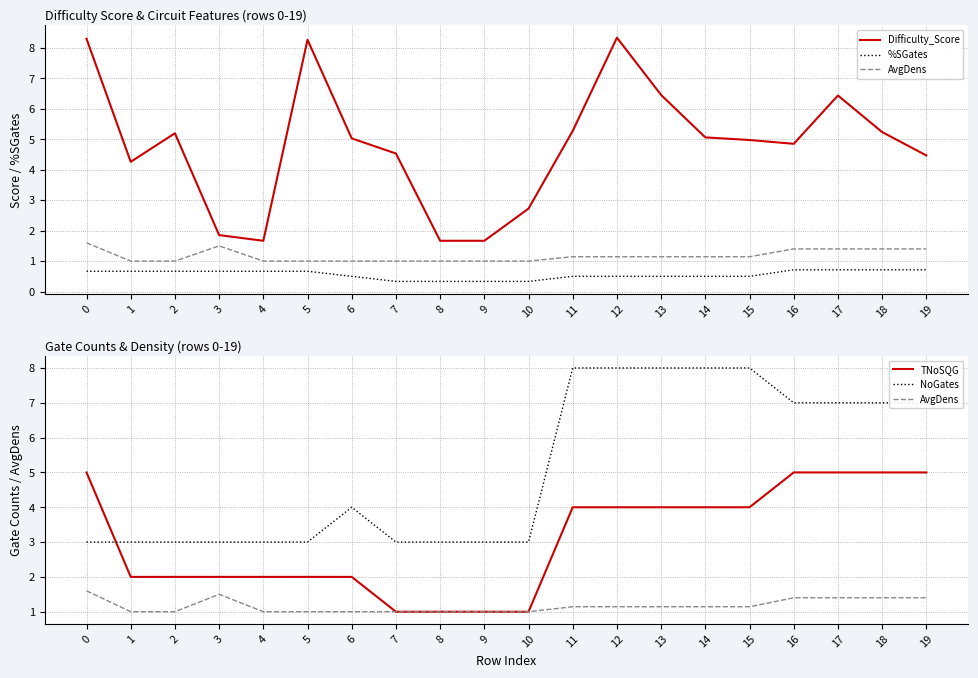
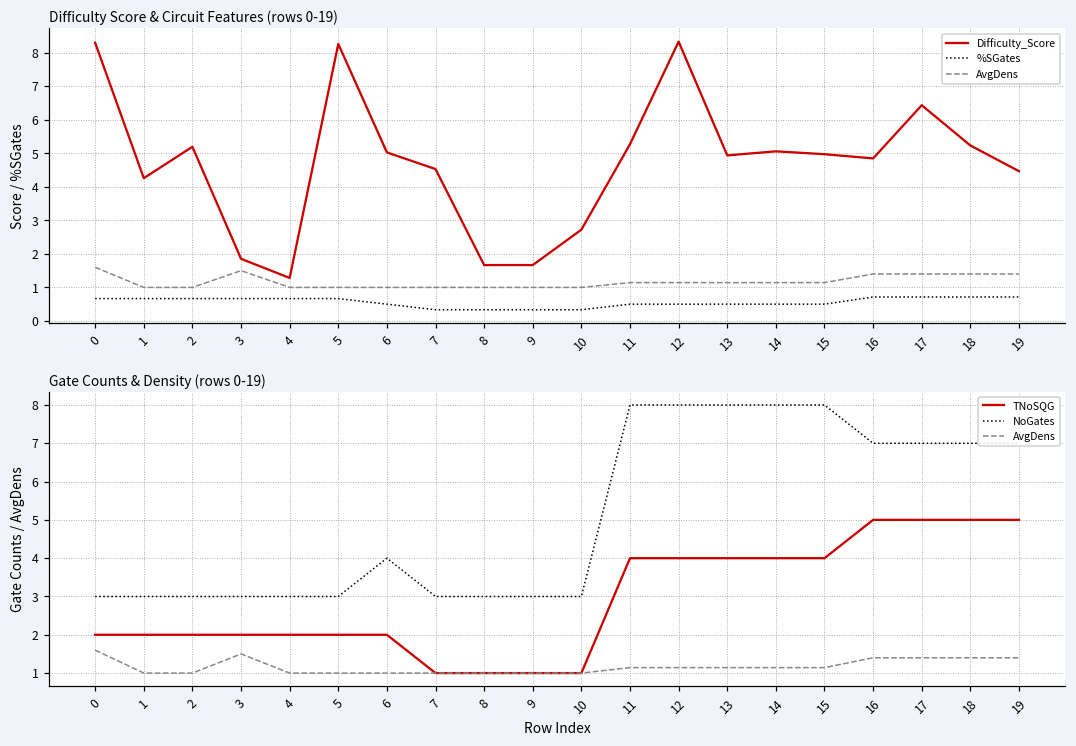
  {
    "Difficulty Score & Circuit Features (rows 0-19)": {
      "Difficulty_Score": {
        "0": 8.3,
        "1": 4.3,
        "2": 5.2,
        "3": 1.9,
-       "4": 1.7,
+       "4": 1.3,
        "5": 8.3,
        "6": 5.0,
        "7": 4.5,
        "8": 1.7,
        "9": 1.7,
        "10": 2.7,
        "11": 5.3,
        "12": 8.3,
-       "13": 6.5,
+       "13": 4.9,
        "14": 5.1,
        "15": 5.0,
        "16": 4.8,
        "17": 6.4,
        "18": 5.2,
        "19": 4.5
      },
      "%SGates": {
        "0": 0.7,
        "1": 0.7,
        "2": 0.7,
        "3": 0.7,
        "4": 0.7,
        "5": 0.7,
        "6": 0.5,
        "7": 0.3,
        "8": 0.3,
        "9": 0.3,
        "10": 0.3,
        "11": 0.5,
        "12": 0.5,
        "13": 0.5,
        "14": 0.5,
        "15": 0.5,
        "16": 0.7,
        "17": 0.7,
        "18": 0.7,
        "19": 0.7
      },
      "AvgDens": {
        "0": 1.6,
        "1": 1.0,
        "2": 1.0,
        "3": 1.5,
        "4": 1.0,
        "5": 1.0,
        "6": 1.0,
        "7": 1.0,
        "8": 1.0,
        "9": 1.0,
        "10": 1.0,
        "11": 1.1,
        "12": 1.1,
        "13": 1.1,
        "14": 1.1,
        "15": 1.1,
        "16": 1.4,
        "17": 1.4,
        "18": 1.4,
        "19": 1.4
      }
    },
    "Gate Counts & Density (rows 0-19)": {
      "TNoSQG": {
-       "0": 5,
+       "0": 2,
        "1": 2,
        "2": 2,
        "3": 2,
        "4": 2,
        "5": 2,
        "6": 2,
        "11": 4,
        "12": 4,
        "13": 4,
        "14": 4,
        "15": 4,
        "16": 5,
        "17": 5,
        "18": 5,
        "19": 5
      },
      "NoGates": {
        "0": 3,
        "1": 3,
        "2": 3,
        "3": 3,
        "4": 3,
        "5": 3,
        "6": 4,
        "7": 3,
        "8": 3,
        "9": 3,
        "10": 3,
        "11": 8,
        "12": 8,
        "13": 8,
        "14": 8,
        "15": 8,
        "16": 7,
        "17": 7,
        "18": 7
      },
      "AvgDens": {
        "0": 1.6,
        "1": 1,
        "2": 1,
        "3": 1.5,
        "4": 1,
        "5": 1,
        "6": 1,
        "11": 1.1,
        "12": 1.1,
        "13": 1.1,
        "14": 1.1,
        "15": 1.1,
        "16": 1.4,
        "17": 1.4,
        "18": 1.4,
        "19": 1.4
      }
    }
  }
